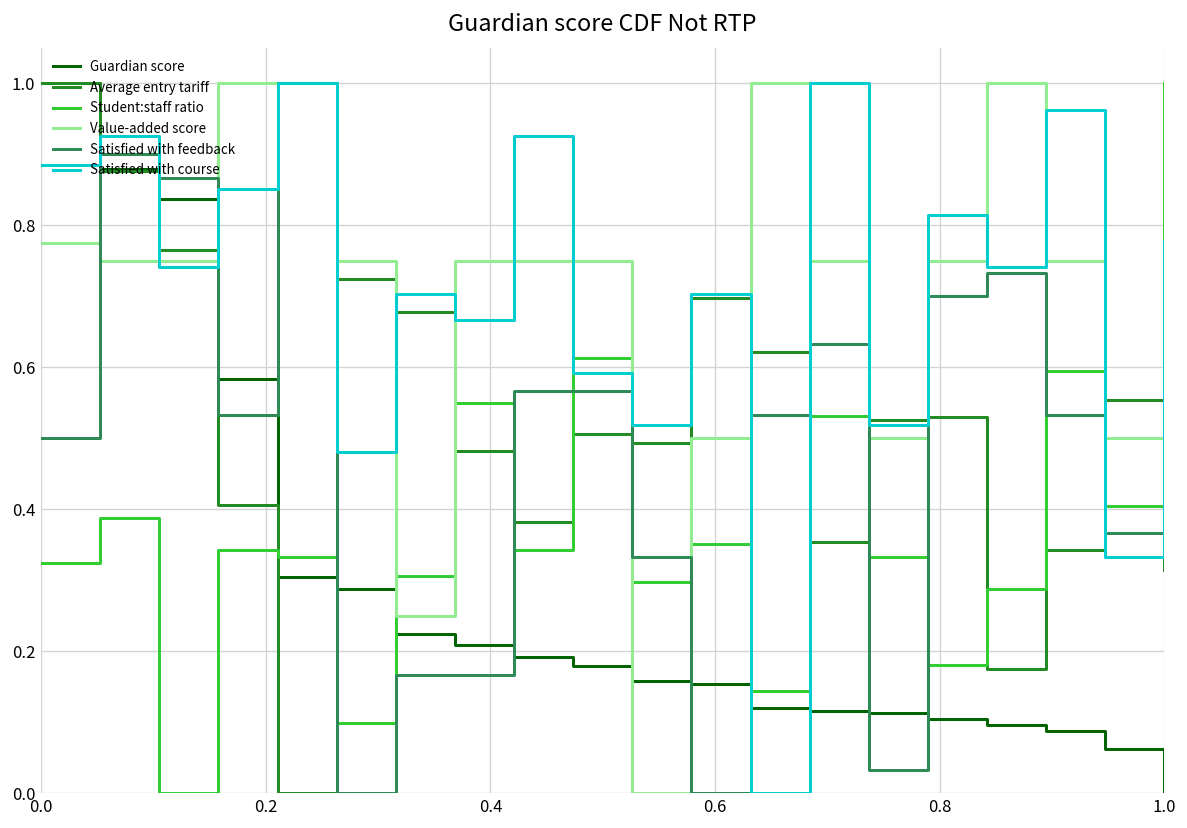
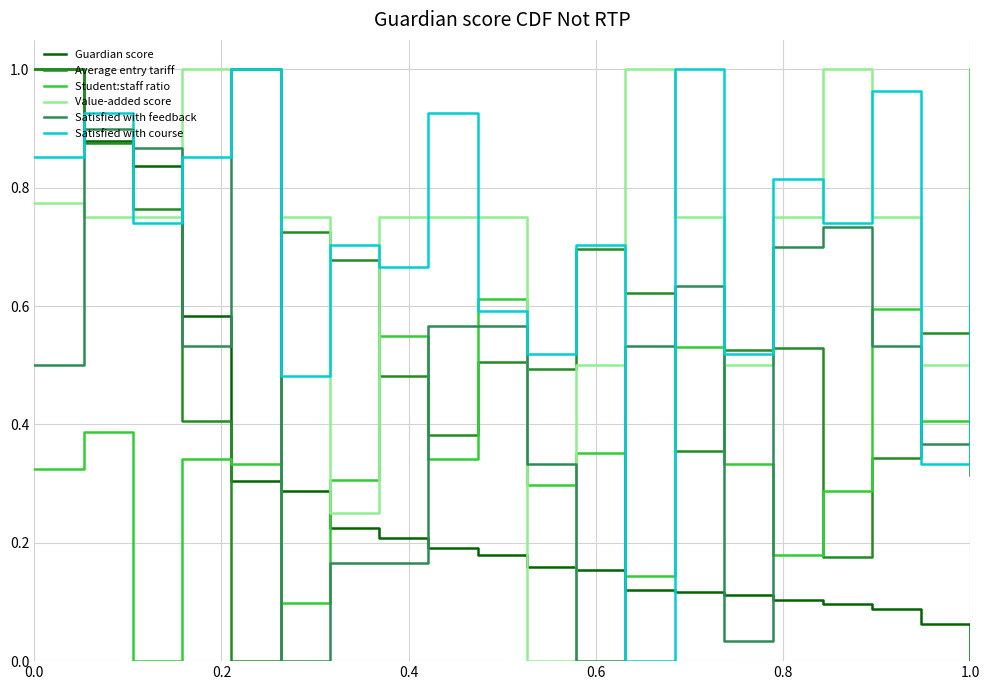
  {
    "Guardian score": {
      "1.0": 0.00
    },
    "Student:staff ratio": {
      "0.0": 0.32,
      "1.0": 1.00
    },
    "Value-added score": {
      "0.0": 0.77,
      "1.0": 0.75
    },
    "Satisfied with course": {
-     "0.0": 0.89,
+     "0.0": 0.85,
      "1.0": 0.78
    }
  }
